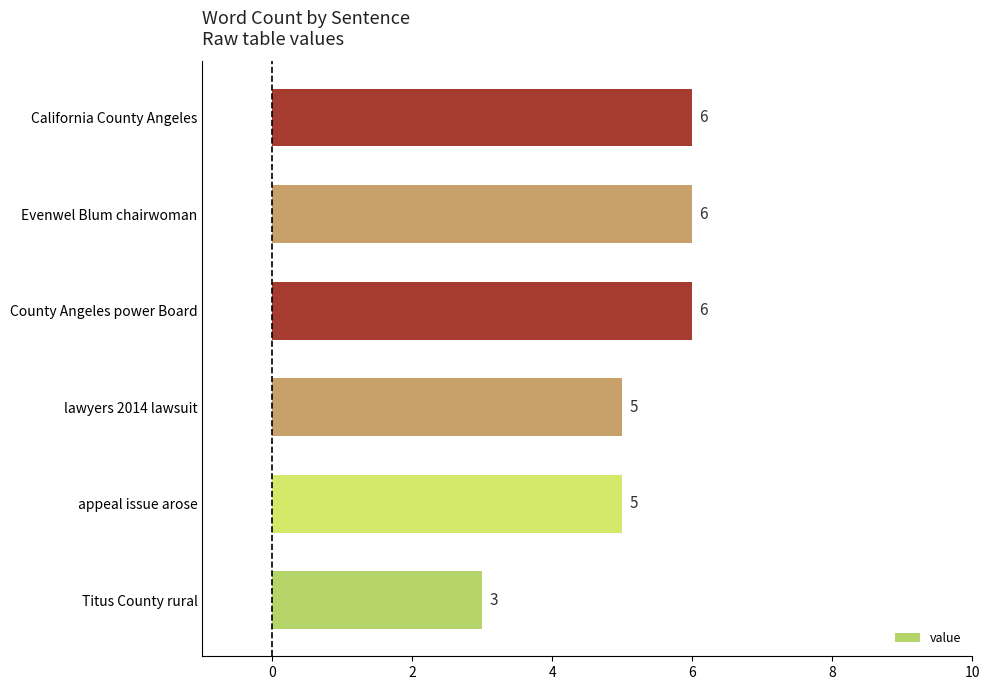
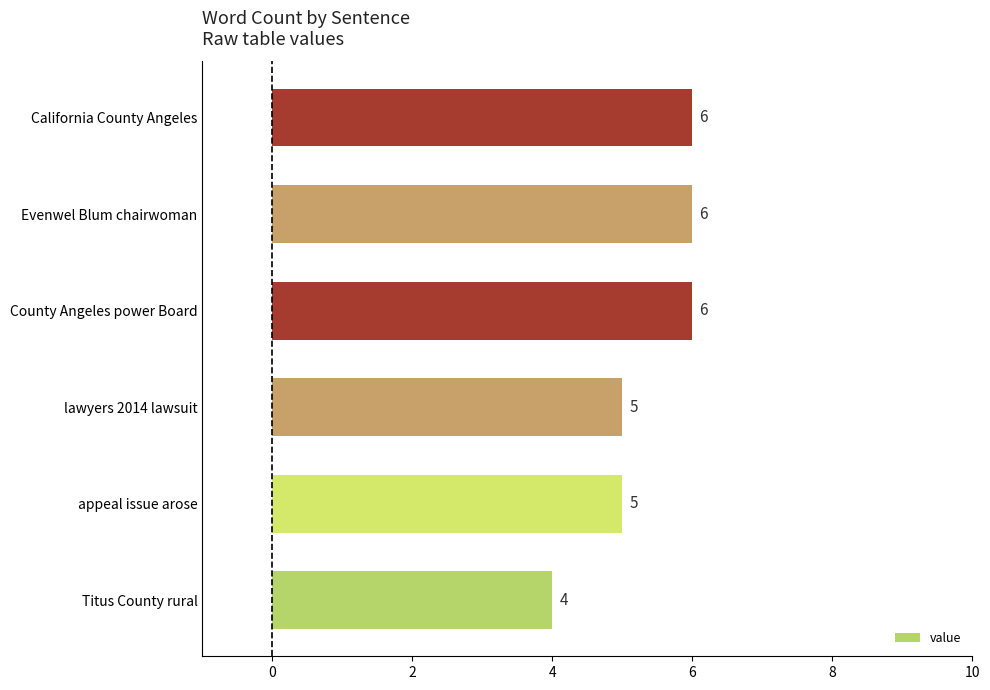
  {
    "California County Angeles": 6,
    "Evenwel Blum chairwoman": 6,
    "County Angeles power Board": 6,
    "lawyers 2014 lawsuit": 5,
    "appeal issue arose": 5,
-   "Titus County rural": 3
+   "Titus County rural": 4
  }
